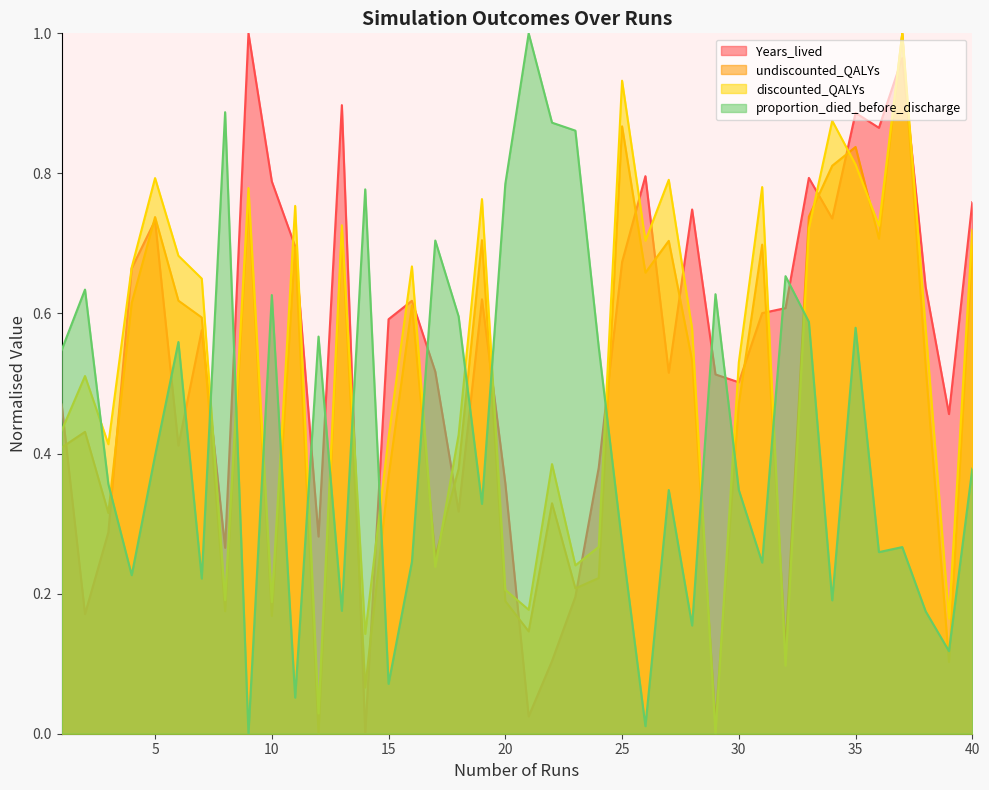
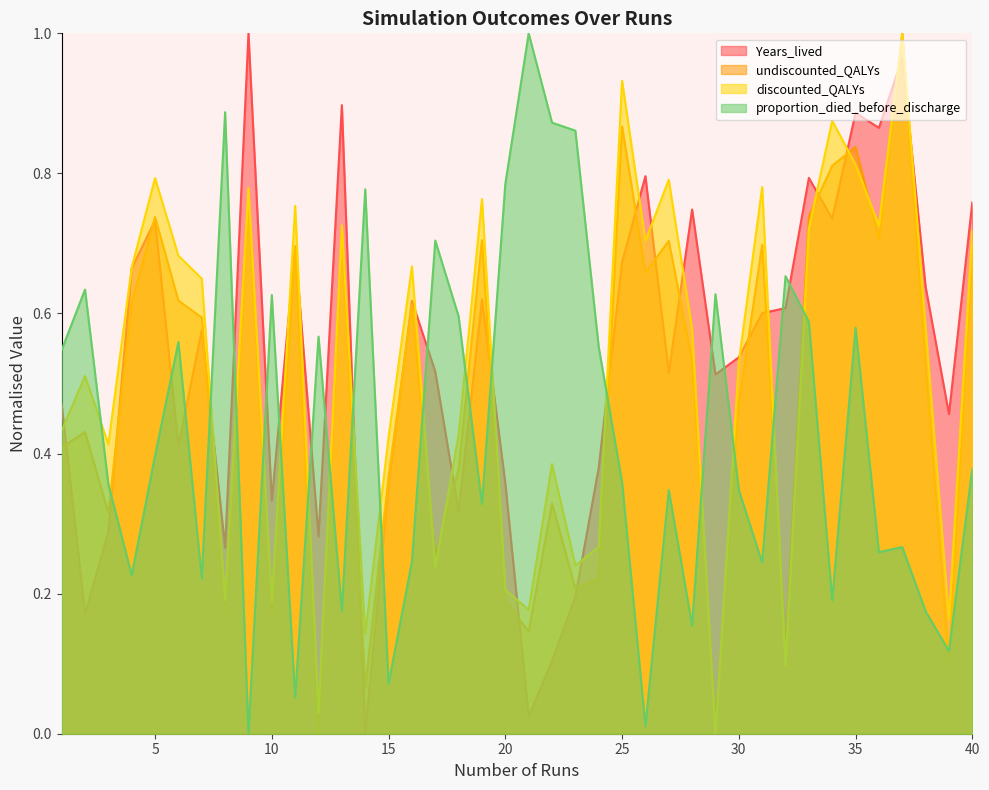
  {
    "Years_lived": {
      "5": 0.73,
-     "10": 0.79,
-     "15": 0.59,
+     "10": 0.33,
+     "15": 0.35,
      "20": 0.36,
      "25": 0.67,
-     "30": 0.50,
+     "30": 0.54,
      "40": 0.76
    },
    "proportion_died_before_discharge": {
      "5": 0.40,
      "10": 0.63,
      "15": 0.07,
      "20": 0.79,
-     "25": 0.27,
+     "25": 0.36,
      "30": 0.35,
      "35": 0.58,
      "40": 0.38
    }
  }
